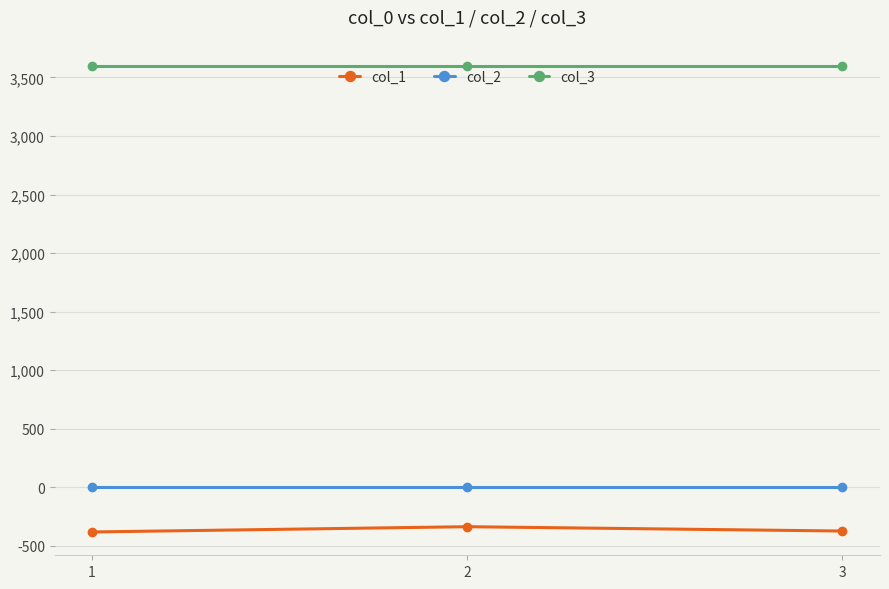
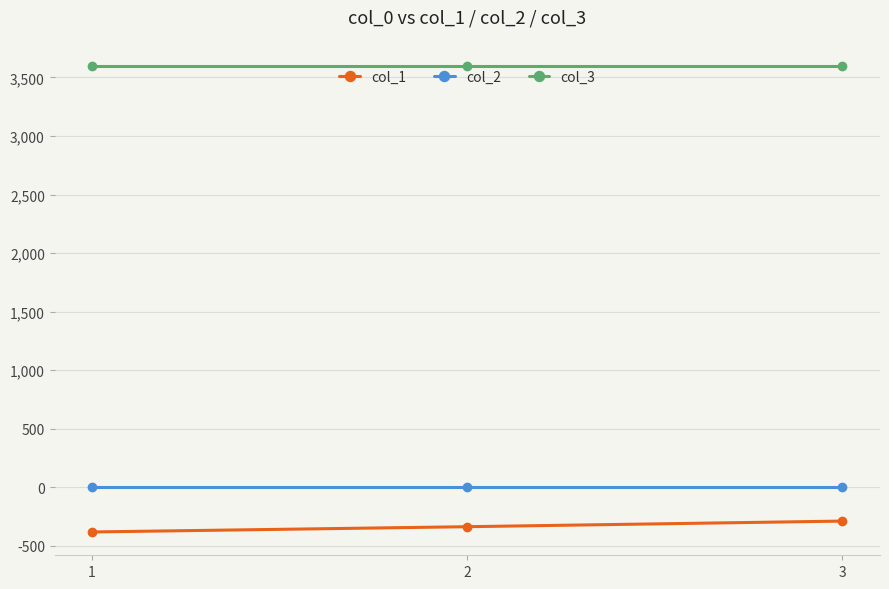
  {
    "col_1": {
      "1": "-380",
      "2": "-340",
-     "3": "-370"
+     "3": "-290"
    },
    "col_2": {
      "1": "0",
      "2": "0",
      "3": "0"
    },
    "col_3": {
      "1": "3,600",
      "2": "3,600",
      "3": "3,600"
    }
  }
